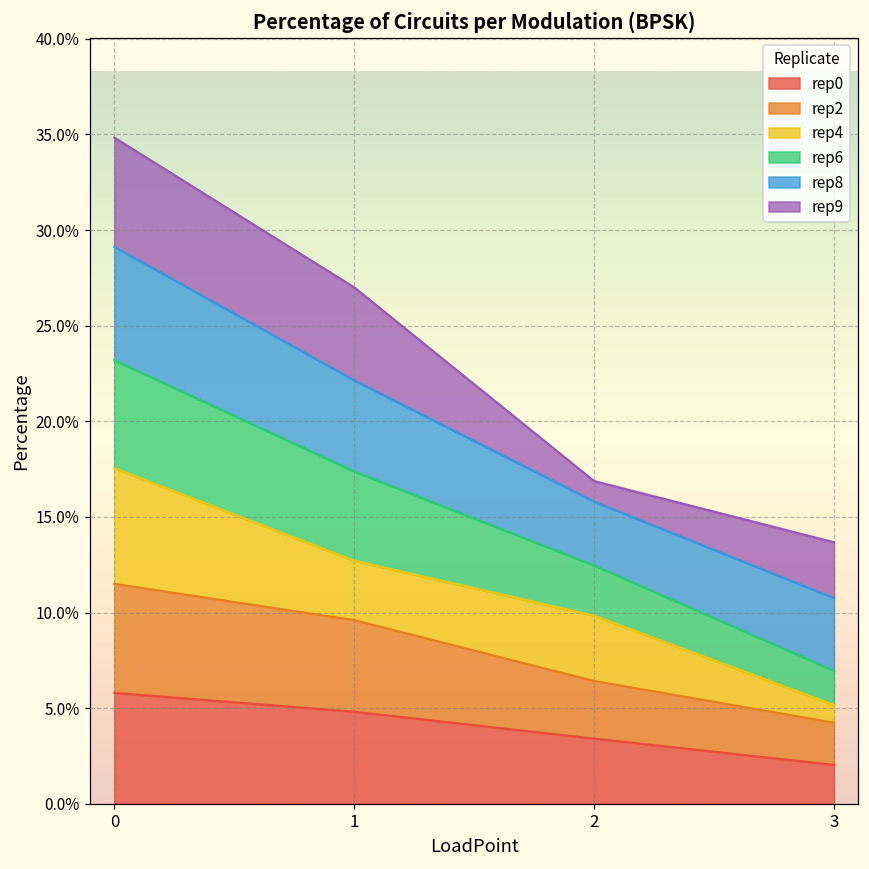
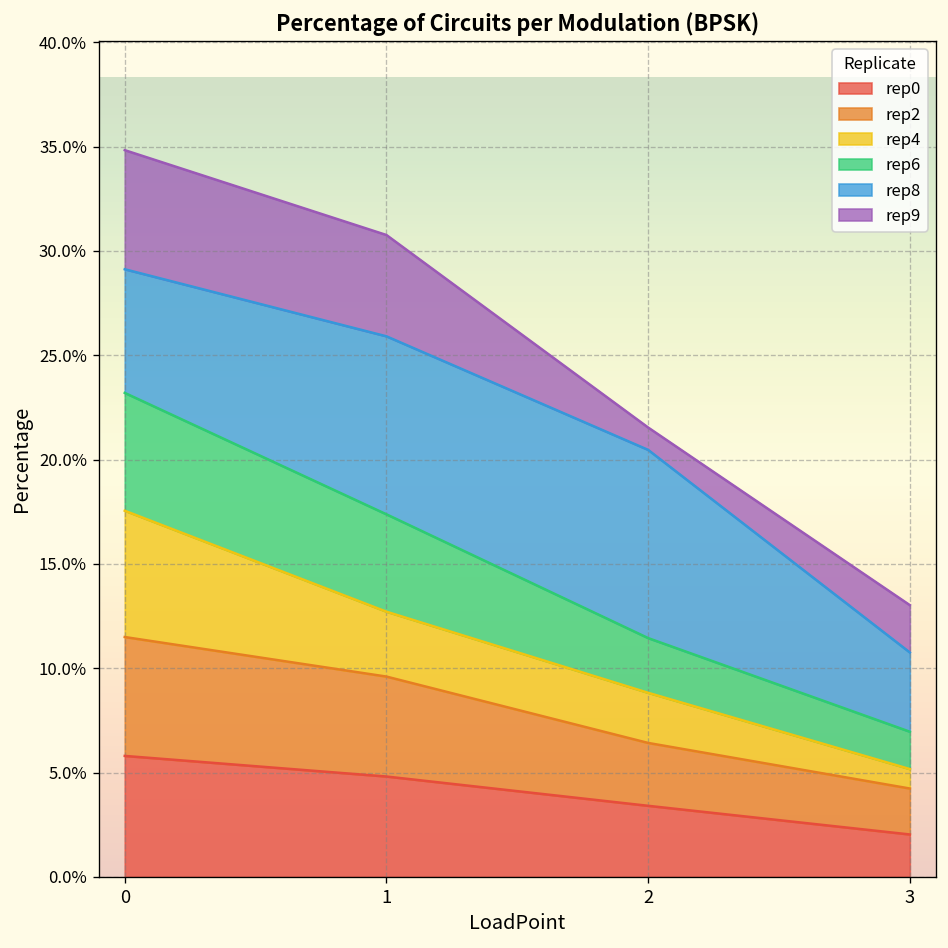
  {
    "rep4": {
      "0": "6.1%",
      "1": "3.1%",
-     "2": "3.4%",
+     "2": "2.4%",
      "3": "0.9%"
    },
    "rep6": {
      "0": "5.6%",
      "1": "4.7%",
      "2": "2.6%",
      "3": "1.8%"
    },
    "rep8": {
      "0": "5.9%",
-     "1": "4.8%",
-     "2": "3.3%",
+     "1": "8.5%",
+     "2": "9.0%",
      "3": "3.8%"
    },
    "rep9": {
      "0": "5.7%",
      "1": "4.9%",
      "2": "1.1%",
-     "3": "2.9%"
+     "3": "2.3%"
    }
  }
